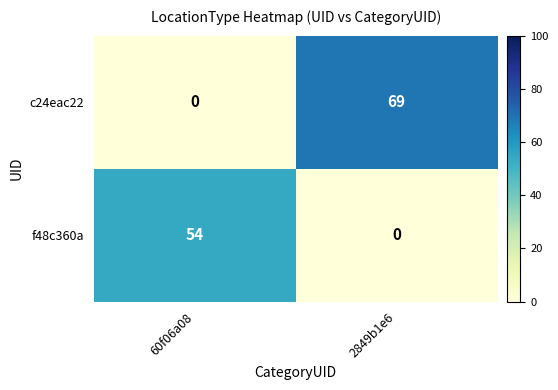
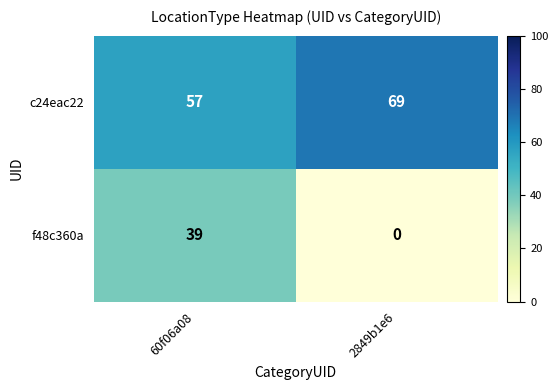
  {
    "c24eac22": {
-     "60f06a08": 0,
+     "60f06a08": 57,
      "2849b1e6": 69
    },
    "f48c360a": {
-     "60f06a08": 54,
+     "60f06a08": 39,
      "2849b1e6": 0
    }
  }
